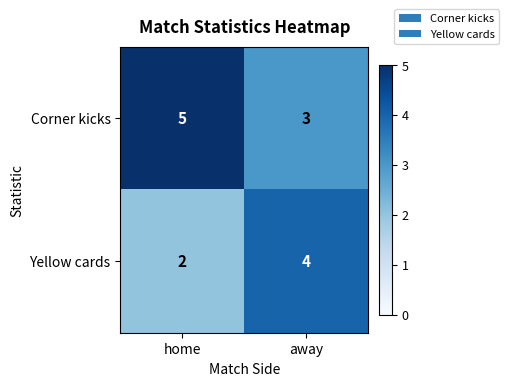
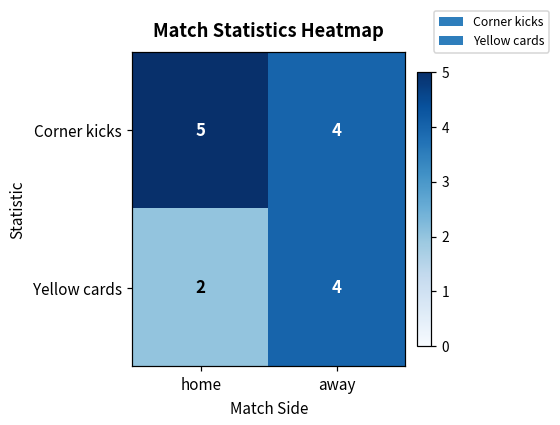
  {
    "Corner kicks": {
      "home": 5,
-     "away": 3
+     "away": 4
    },
    "Yellow cards": {
      "home": 2,
      "away": 4
    }
  }
